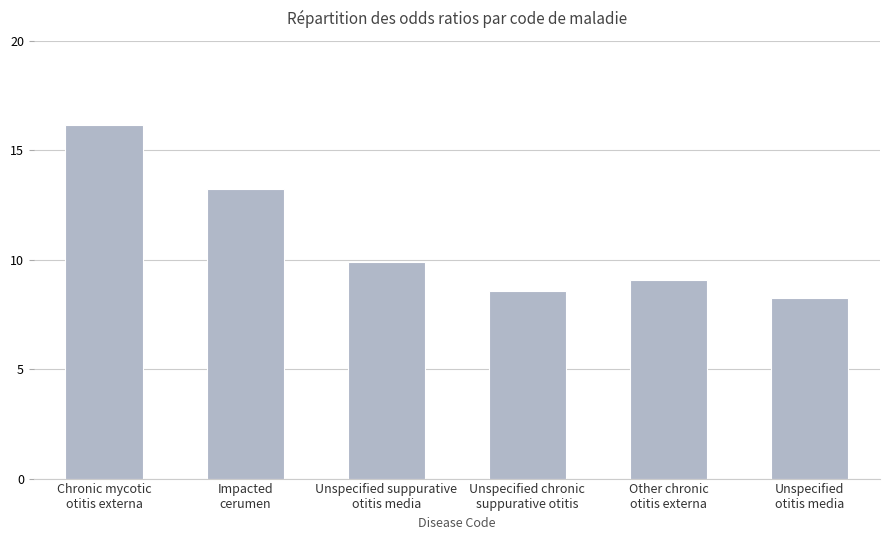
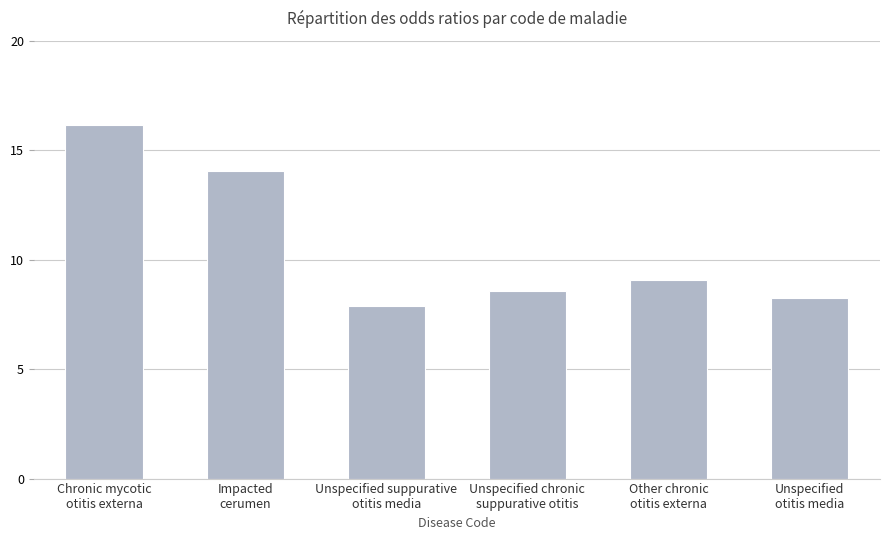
  {
    "Chronic mycotic otitis externa": 16.2,
-   "Impacted cerumen": 13.3,
-   "Unspecified suppurative otitis media": 9.9,
+   "Impacted cerumen": 14.1,
+   "Unspecified suppurative otitis media": 7.9,
    "Unspecified chronic suppurative otitis": 8.6,
    "Other chronic otitis externa": 9.1,
    "Unspecified otitis media": 8.2
  }
